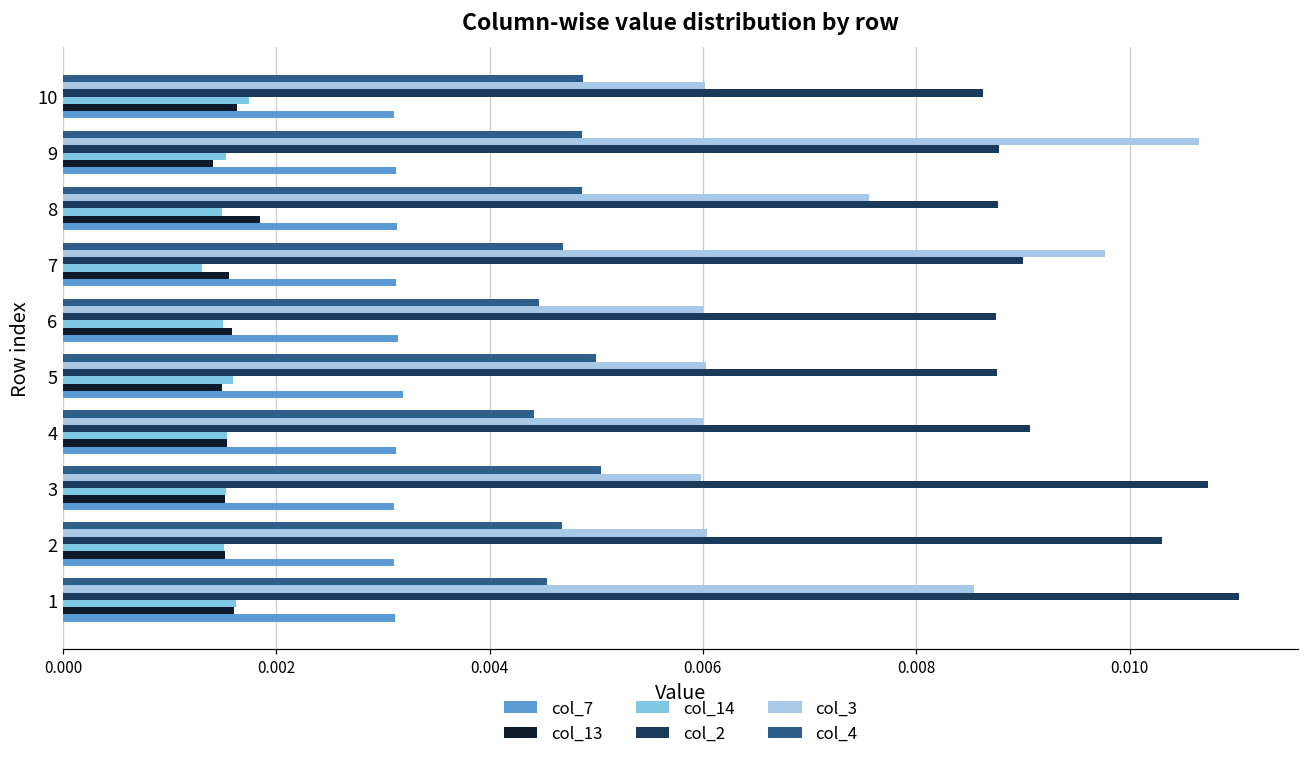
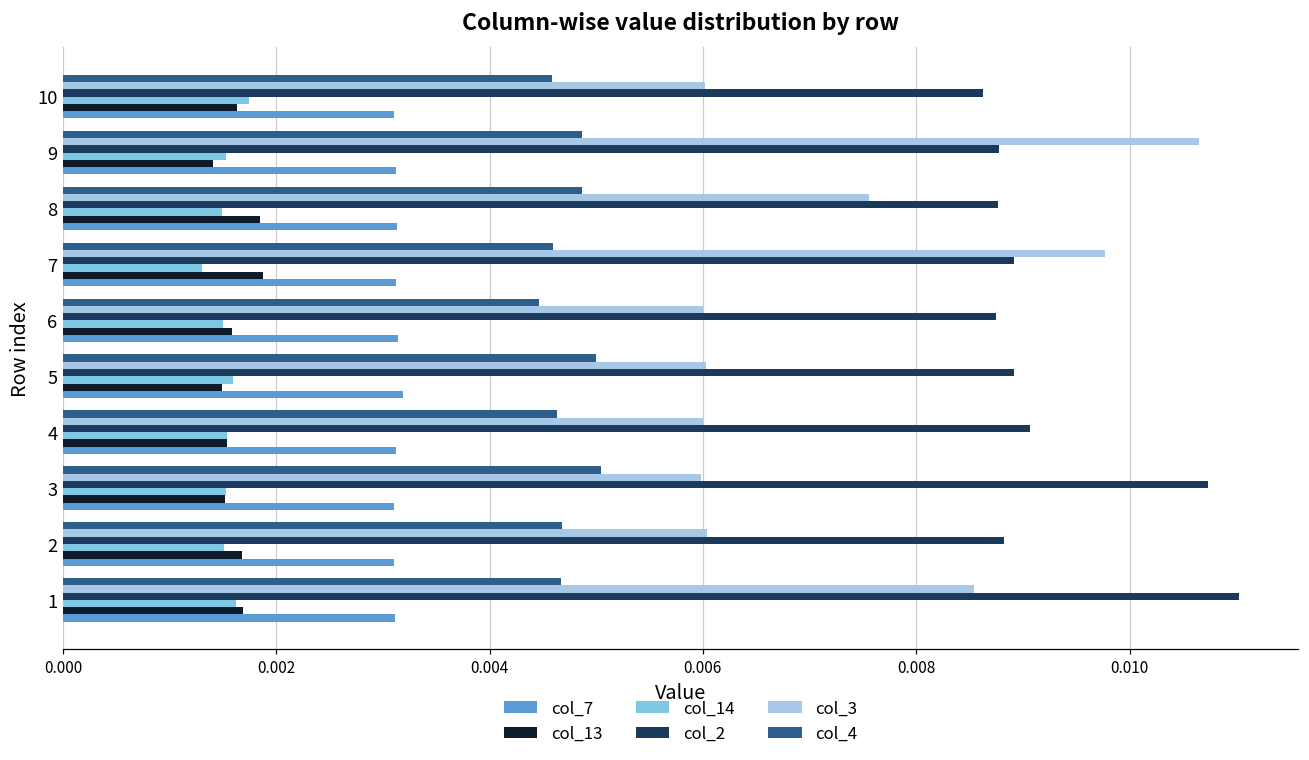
  {
    "col_13": {
      "10": 0.0016,
      "9": 0.0014,
      "8": 0.0019,
-     "7": 0.0016,
+     "7": 0.0019,
      "6": 0.0016,
      "5": 0.0015,
      "4": 0.0015,
      "3": 0.0015,
-     "2": 0.0015,
-     "1": 0.0016
+     "2": 0.0017,
+     "1": 0.0017
    },
    "col_2": {
      "10": 0.0086,
      "9": 0.0088,
      "8": 0.0088,
-     "7": 0.0090,
+     "7": 0.0089,
      "6": 0.0087,
-     "5": 0.0088,
+     "5": 0.0089,
      "4": 0.0091,
      "3": 0.0107,
-     "2": 0.0103,
+     "2": 0.0088,
      "1": 0.0110
    },
    "col_4": {
-     "10": 0.0049,
+     "10": 0.0046,
      "9": 0.0049,
      "8": 0.0049,
-     "7": 0.0047,
+     "7": 0.0046,
      "6": 0.0045,
      "5": 0.0050,
-     "4": 0.0044,
+     "4": 0.0046,
      "3": 0.0050,
      "2": 0.0047,
-     "1": 0.0045
+     "1": 0.0047
    }
  }
